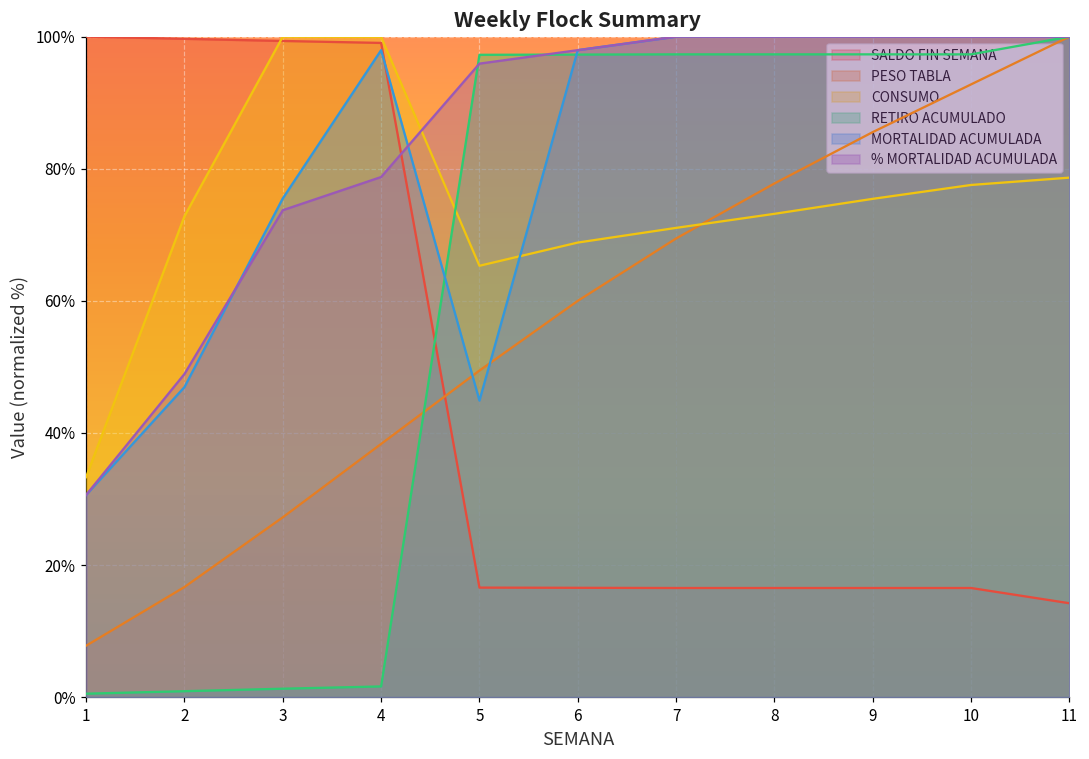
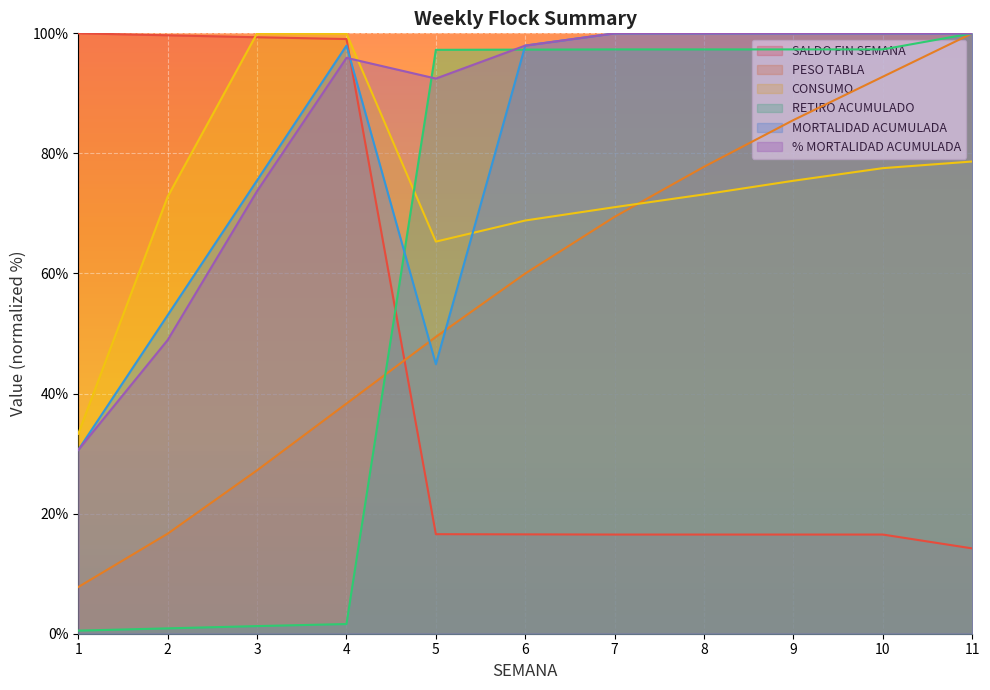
  {
    "RETIRO ACUMULADO": {
      "1": "1%",
      "2": "1%",
      "3": "1%",
      "4": "2%",
      "5": "97%",
      "6": "97%",
      "7": "97%",
      "8": "97%"
    },
    "MORTALIDAD ACUMULADA": {
-     "2": "47%",
+     "2": "53%",
      "3": "76%",
      "4": "98%",
      "5": "45%"
    },
    "% MORTALIDAD ACUMULADA": {
      "2": "49%",
      "3": "74%",
-     "4": "79%",
-     "5": "96%"
+     "4": "96%",
+     "5": "92%"
    }
  }
